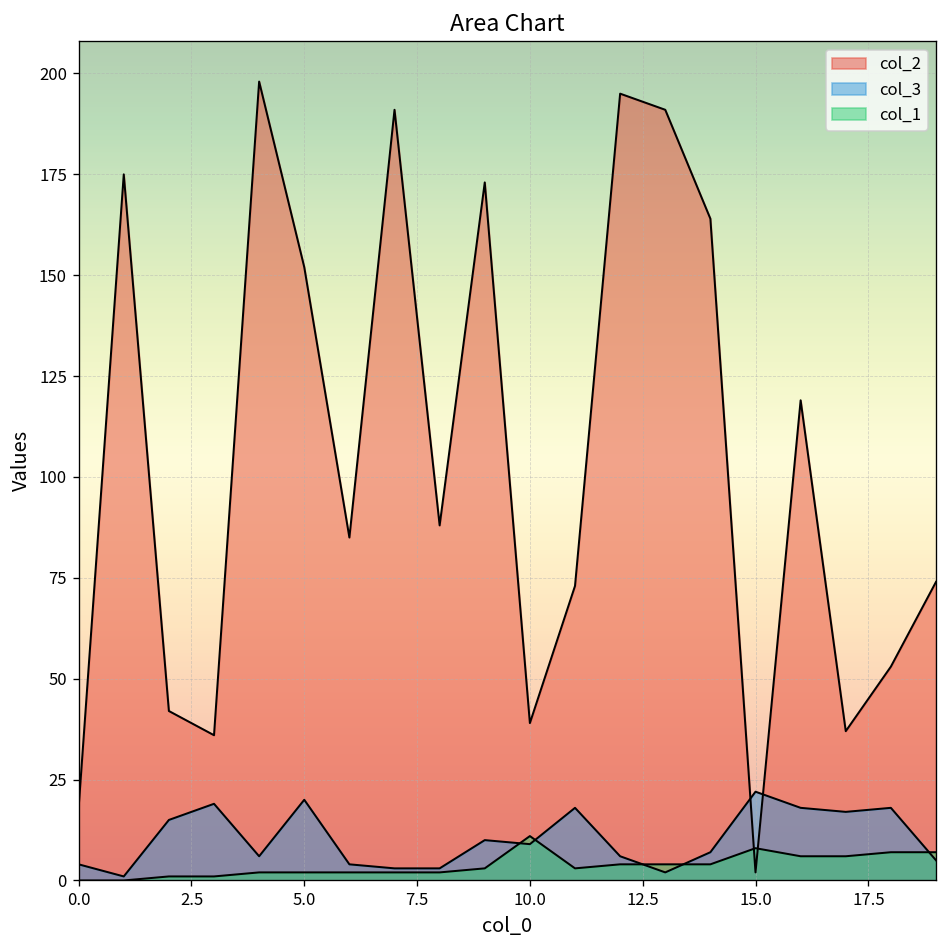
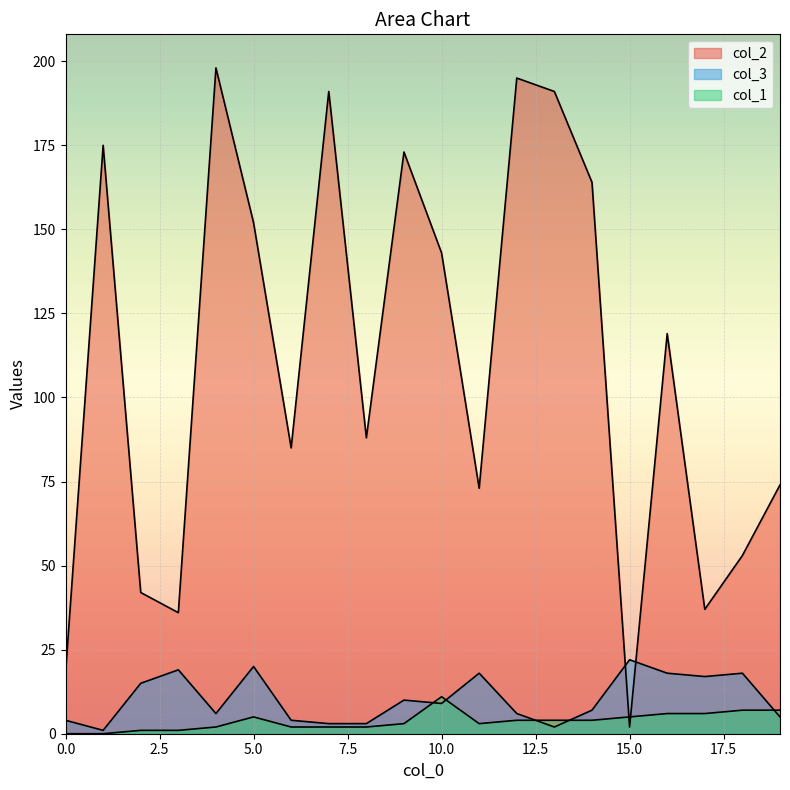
  {
    "col_2": {
      "0.0": 18,
      "5.0": 152,
-     "10.0": 39,
+     "10.0": 143,
      "15.0": 2
    },
    "col_3": {
      "0.0": 4,
      "5.0": 20,
      "10.0": 9,
      "15.0": 22
    },
    "col_1": {
      "0.0": 0,
-     "5.0": 2,
+     "5.0": 5,
      "10.0": 11,
-     "15.0": 8
+     "15.0": 5
    }
  }
